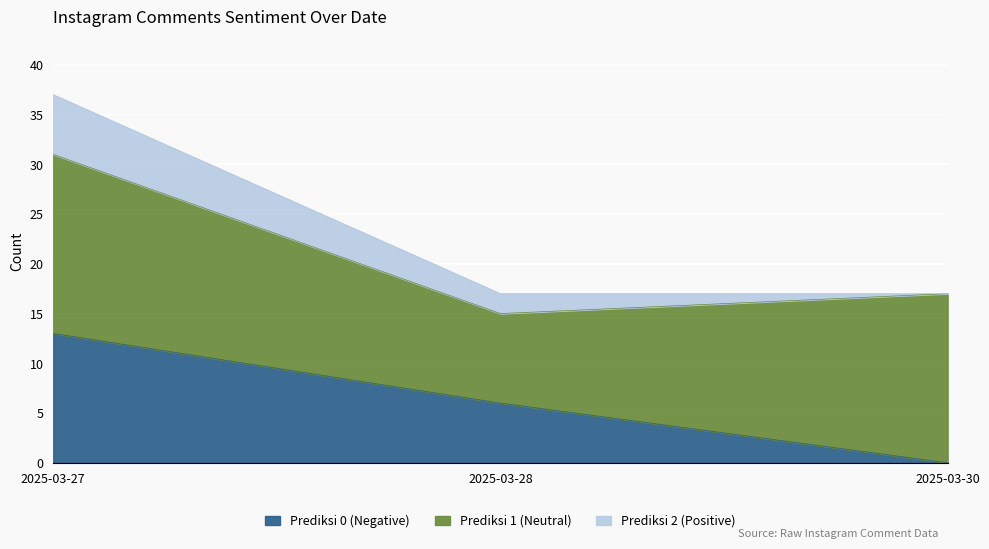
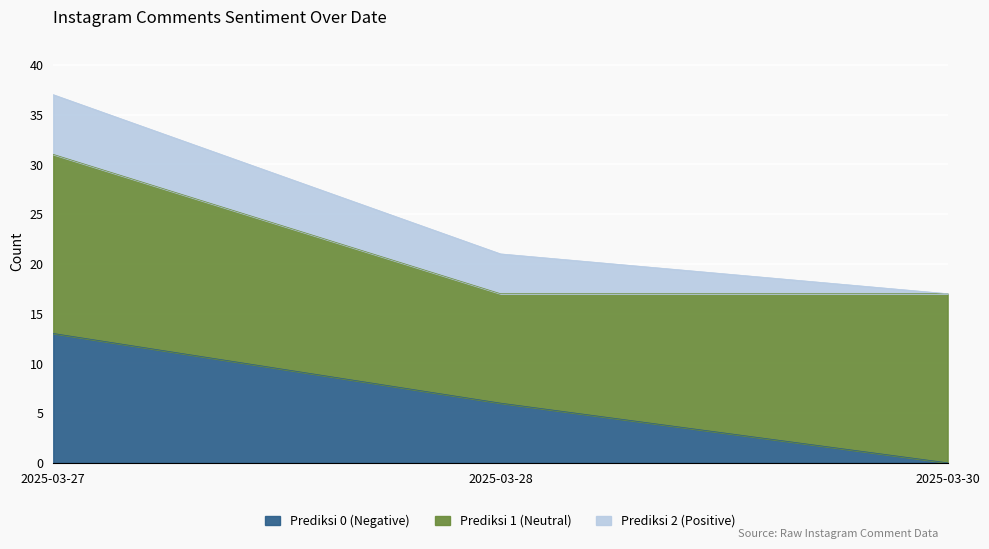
  {
    "Prediksi 0 (Negative)": {
      "2025-03-27": 13,
      "2025-03-28": 6,
      "2025-03-30": 0
    },
    "Prediksi 1 (Neutral)": {
      "2025-03-27": 18,
-     "2025-03-28": 9
+     "2025-03-28": 11
    },
    "Prediksi 2 (Positive)": {
      "2025-03-27": 6,
-     "2025-03-28": 2
+     "2025-03-28": 4
    }
  }
